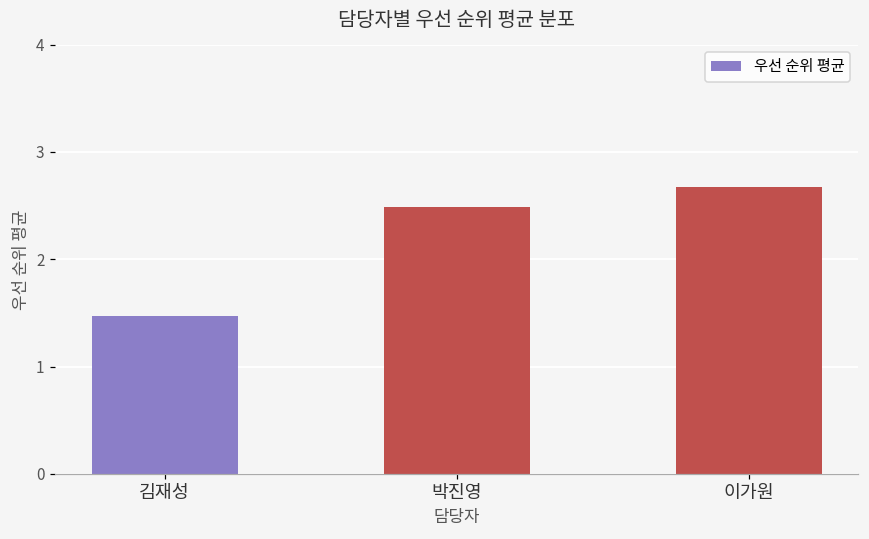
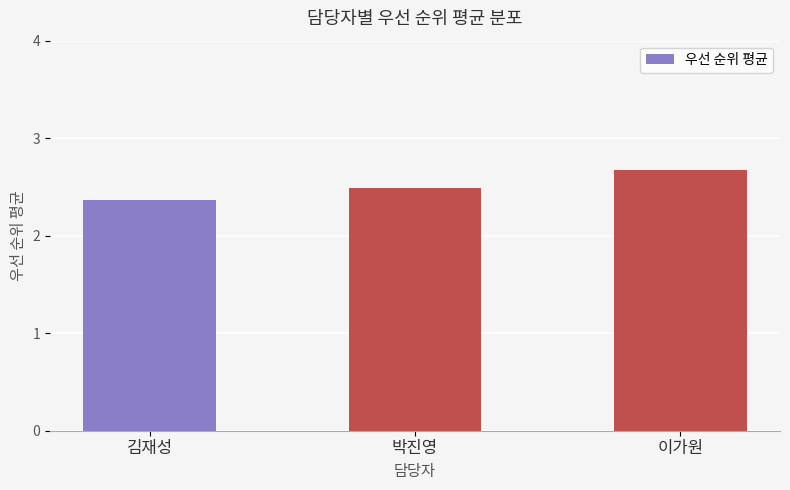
  {
-   "김재성": 1.5,
+   "김재성": 2.4,
    "박진영": 2.5,
    "이가원": 2.7
  }
